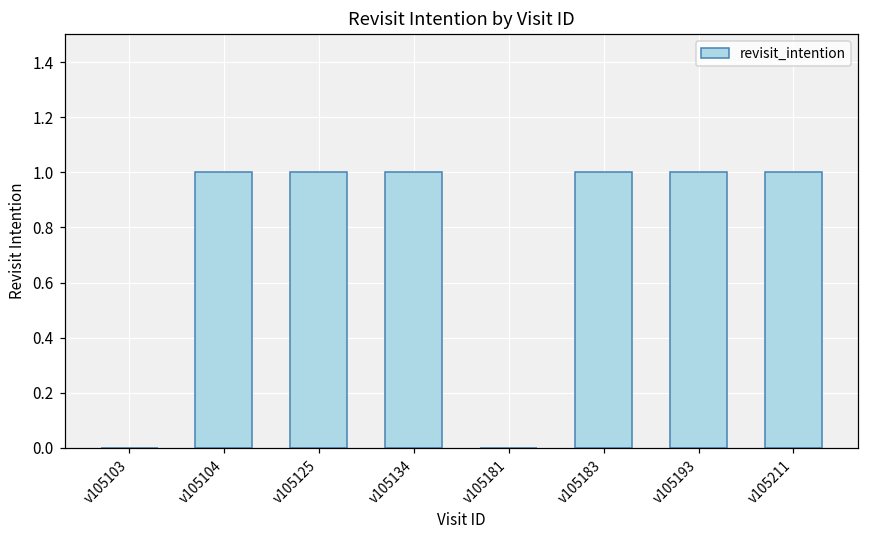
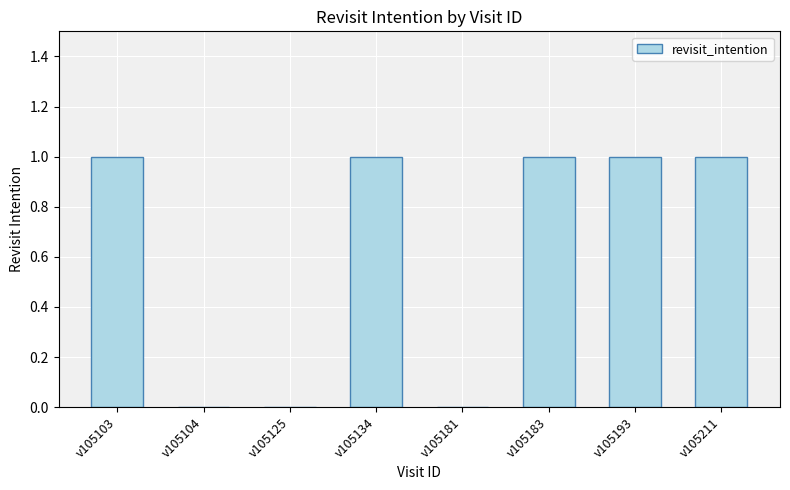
  {
-   "v105103": 0,
-   "v105104": 1,
-   "v105125": 1,
+   "v105103": 1,
+   "v105104": 0,
+   "v105125": 0,
    "v105134": 1,
    "v105181": 0,
    "v105183": 1,
    "v105193": 1,
    "v105211": 1
  }
